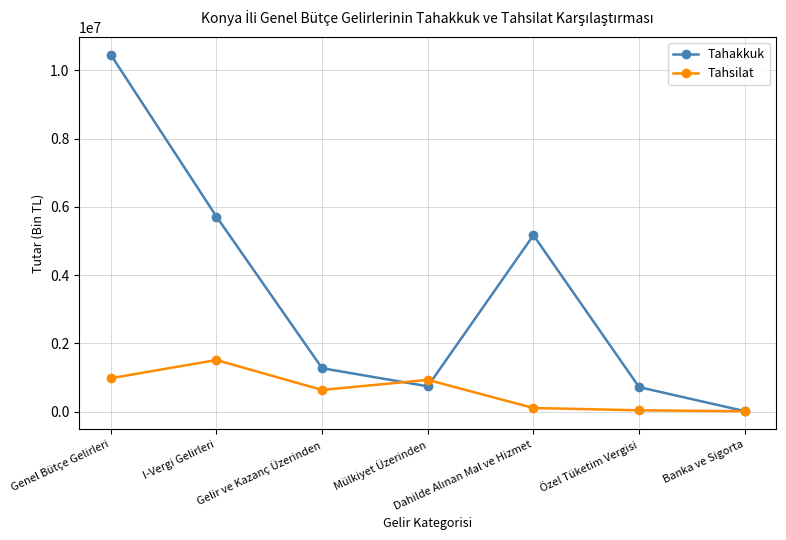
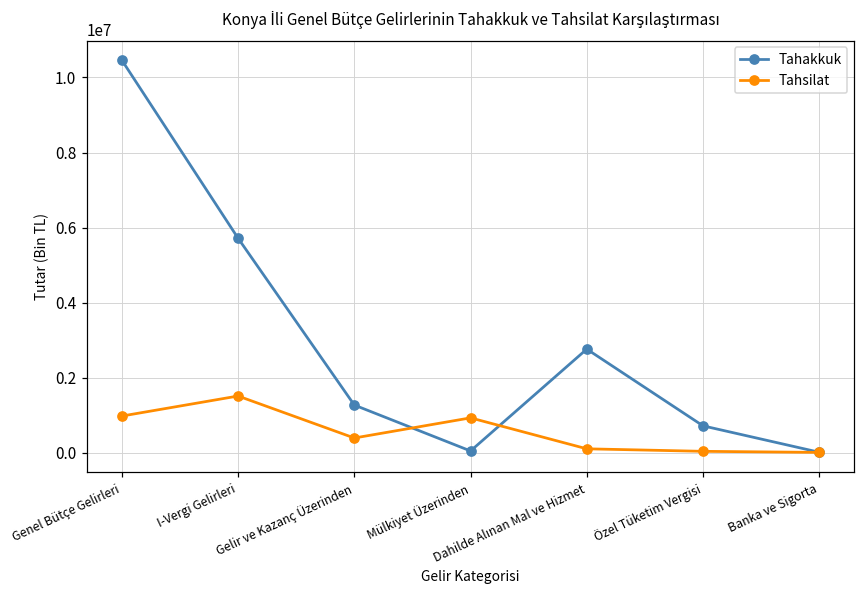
  {
    "Tahakkuk": {
      "Genel Bütçe Gelirleri": 10500000,
      "I-Vergi Gelirleri": 5700000,
      "Gelir ve Kazanç Üzerinden": 1300000,
-     "Mülkiyet Üzerinden": 700000,
-     "Dahilde Alınan Mal ve Hizmet": 5200000,
+     "Mülkiyet Üzerinden": 100000,
+     "Dahilde Alınan Mal ve Hizmet": 2800000,
      "Özel Tüketim Vergisi": 700000
    },
    "Tahsilat": {
      "Genel Bütçe Gelirleri": 1000000,
      "I-Vergi Gelirleri": 1500000,
-     "Gelir ve Kazanç Üzerinden": 600000,
+     "Gelir ve Kazanç Üzerinden": 400000,
      "Mülkiyet Üzerinden": 900000,
      "Dahilde Alınan Mal ve Hizmet": 100000,
      "Özel Tüketim Vergisi": 0
    }
  }
